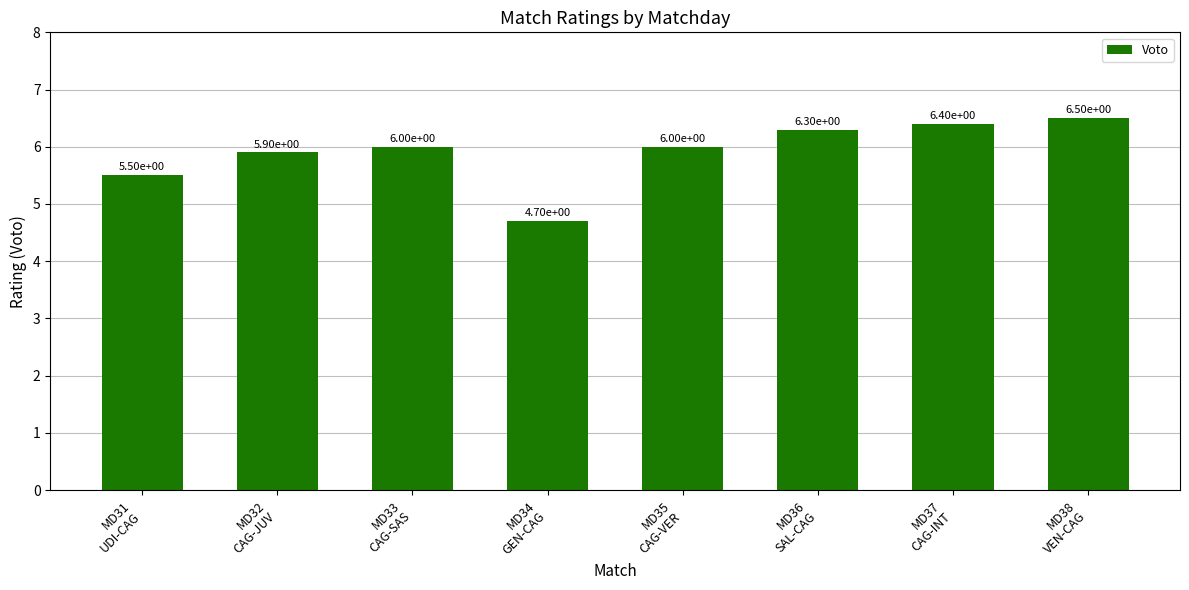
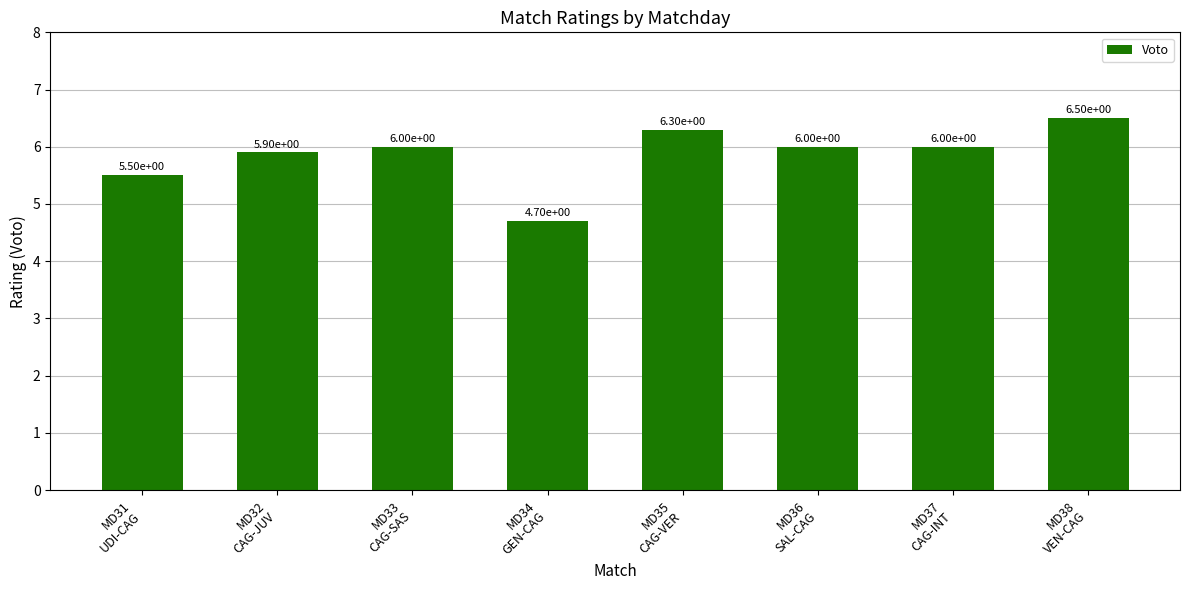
  {
    "MD31 UDI-CAG": "5.50e+00",
    "MD32 CAG-JUV": "5.90e+00",
    "MD33 CAG-SAS": "6.00e+00",
    "MD34 GEN-CAG": "4.70e+00",
-   "MD35 CAG-VER": "6.00e+00",
-   "MD36 SAL-CAG": "6.30e+00",
-   "MD37 CAG-INT": "6.40e+00",
+   "MD35 CAG-VER": "6.30e+00",
+   "MD36 SAL-CAG": "6.00e+00",
+   "MD37 CAG-INT": "6.00e+00",
    "MD38 VEN-CAG": "6.50e+00"
  }
